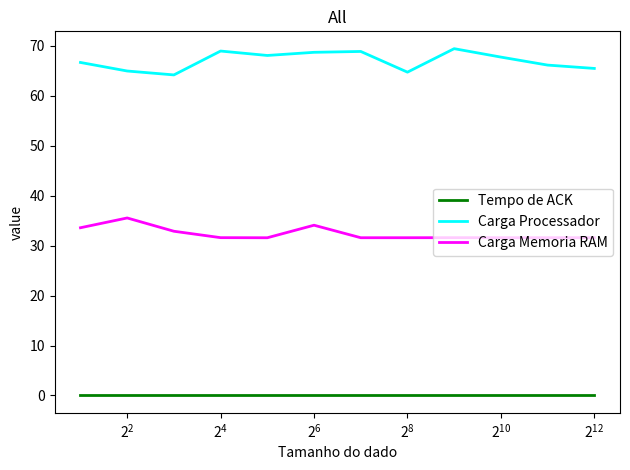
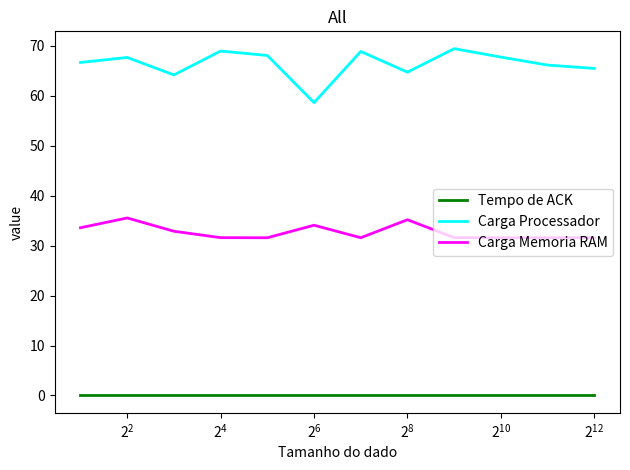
  {
    "Tempo de ACK": {
      "2^2": 0,
      "2^4": 0,
      "2^6": 0,
      "2^8": 0,
      "2^10": 0,
      "2^12": 0
    },
    "Carga Processador": {
-     "2^2": 65,
+     "2^2": 68,
      "2^4": 69,
-     "2^6": 69,
+     "2^6": 59,
      "2^8": 65,
      "2^10": 68,
      "2^12": 65
    },
    "Carga Memoria RAM": {
      "2^2": 36,
      "2^4": 32,
      "2^6": 34,
-     "2^8": 32
+     "2^8": 35
    }
  }
